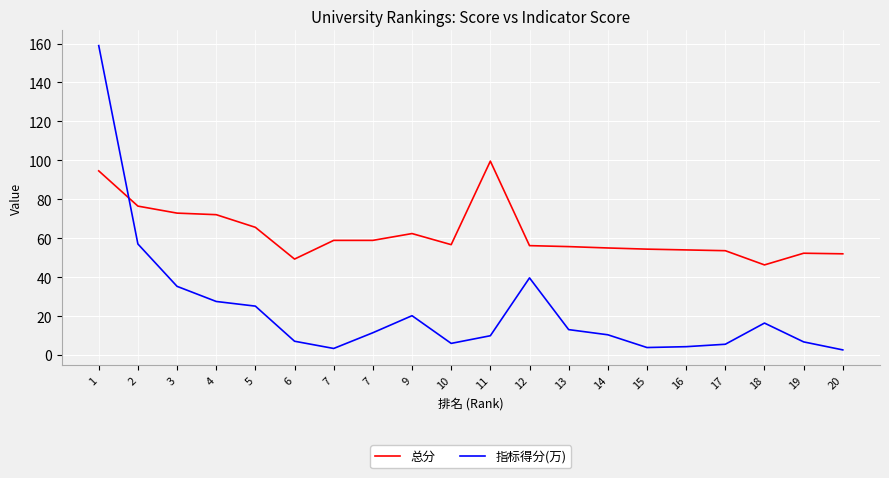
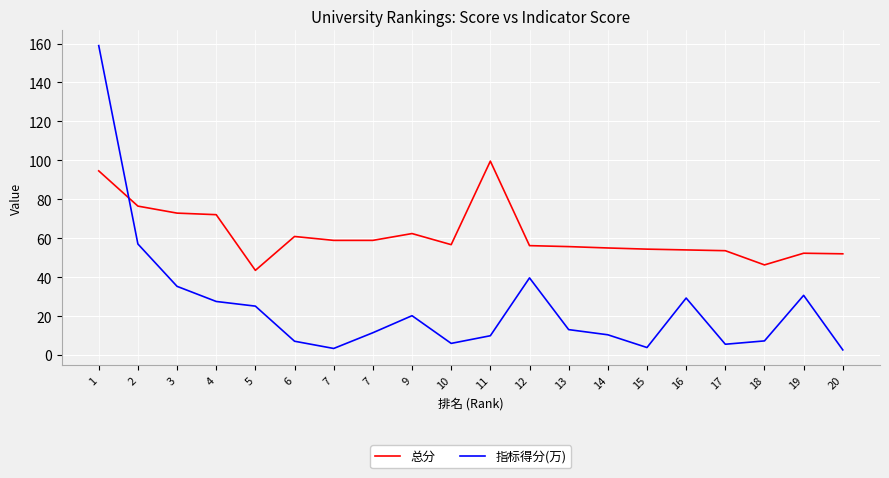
  {
    "总分": {
      "1": 95,
      "2": 77,
      "3": 73,
      "4": 72,
-     "5": 66,
-     "6": 49,
+     "5": 44,
+     "6": 61,
      "9": 62,
      "10": 57,
      "11": 100,
      "12": 56,
      "13": 56,
      "14": 55,
      "15": 54,
      "16": 54,
      "17": 54,
      "18": 46,
      "19": 52,
      "20": 52
    },
    "指标得分(万)": {
      "1": 159,
      "2": 57,
      "3": 35,
      "4": 28,
      "5": 25,
      "6": 7,
      "9": 20,
      "10": 6,
      "11": 10,
      "12": 40,
      "13": 13,
      "14": 10,
      "15": 4,
-     "16": 4,
+     "16": 29,
      "17": 6,
-     "18": 16,
-     "19": 7,
+     "18": 7,
+     "19": 31,
      "20": 3
    }
  }
